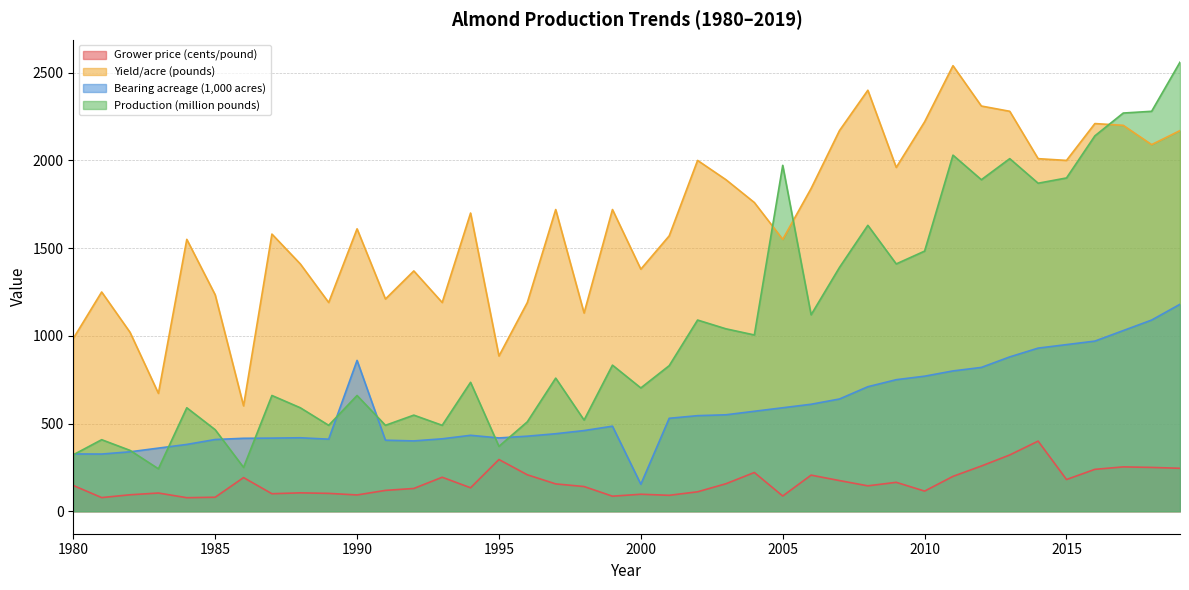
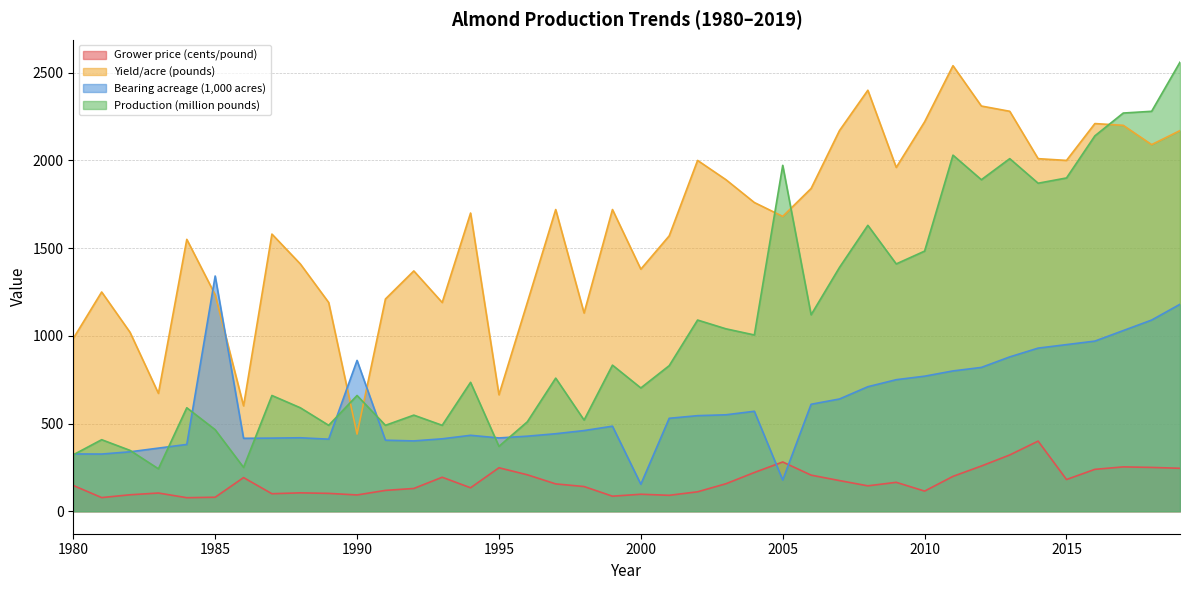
  {
    "Grower price (cents/pound)": {
      "1980": 150,
      "1985": 80,
      "1990": 90,
-     "1995": 300,
+     "1995": 250,
      "2000": 100,
-     "2005": 90,
+     "2005": 280,
      "2010": 120,
      "2015": 180
    },
    "Yield/acre (pounds)": {
      "1980": 990,
      "1985": 1230,
-     "1990": 1610,
-     "1995": 890,
+     "1990": 440,
+     "1995": 660,
      "2000": 1380,
-     "2005": 1550,
+     "2005": 1680,
      "2010": 2220,
      "2015": 2000
    },
    "Bearing acreage (1,000 acres)": {
-     "1985": 410,
+     "1985": 1340,
      "1990": 860,
      "1995": 420,
      "2000": 150,
-     "2005": 590,
+     "2005": 180,
      "2010": 770,
      "2015": 950
    },
    "Production (million pounds)": {
      "1985": 470,
      "1990": 660,
      "1995": 370,
      "2000": 700,
      "2005": 1970,
      "2010": 1480,
      "2015": 1900
    }
  }
